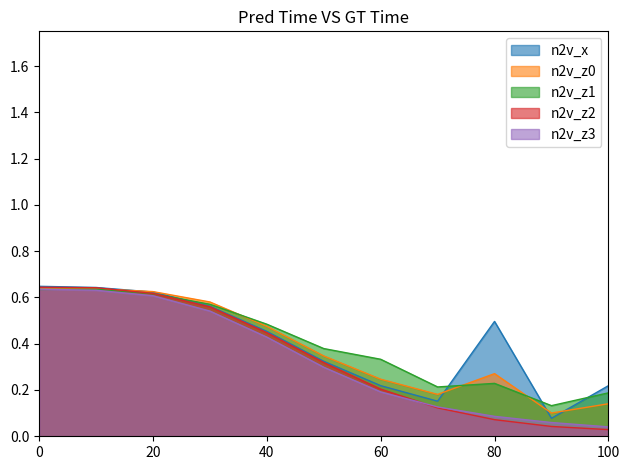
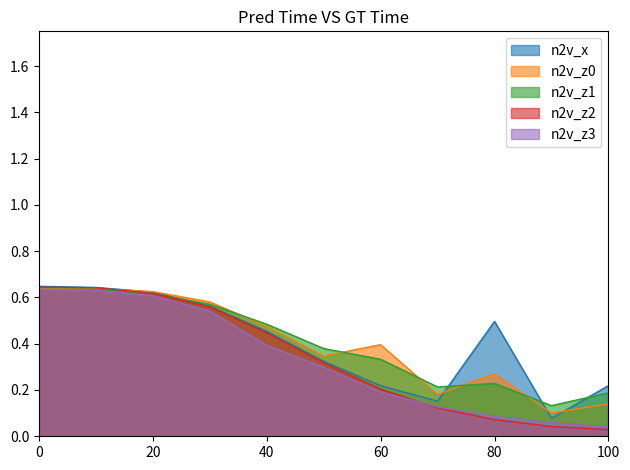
  {
    "n2v_x": {
      "60": 0.22,
      "80": 0.50,
      "100": 0.22
    },
    "n2v_z0": {
-     "60": 0.25,
+     "60": 0.40,
      "80": 0.27,
      "100": 0.14
    },
    "n2v_z1": {
      "60": 0.33,
      "80": 0.23,
      "100": 0.19
    },
    "n2v_z2": {
      "60": 0.20,
      "80": 0.07,
      "100": 0.03
    },
    "n2v_z3": {
-     "40": 0.43,
+     "40": 0.39,
      "60": 0.19,
      "80": 0.09,
      "100": 0.04
    }
  }
